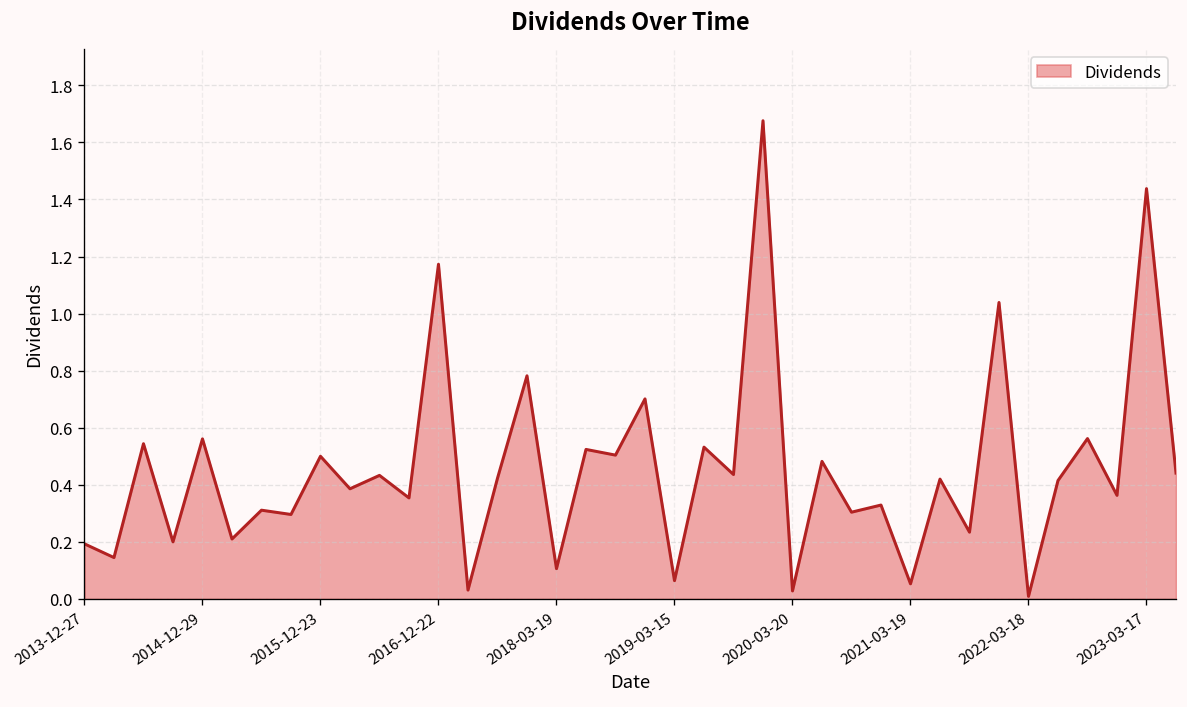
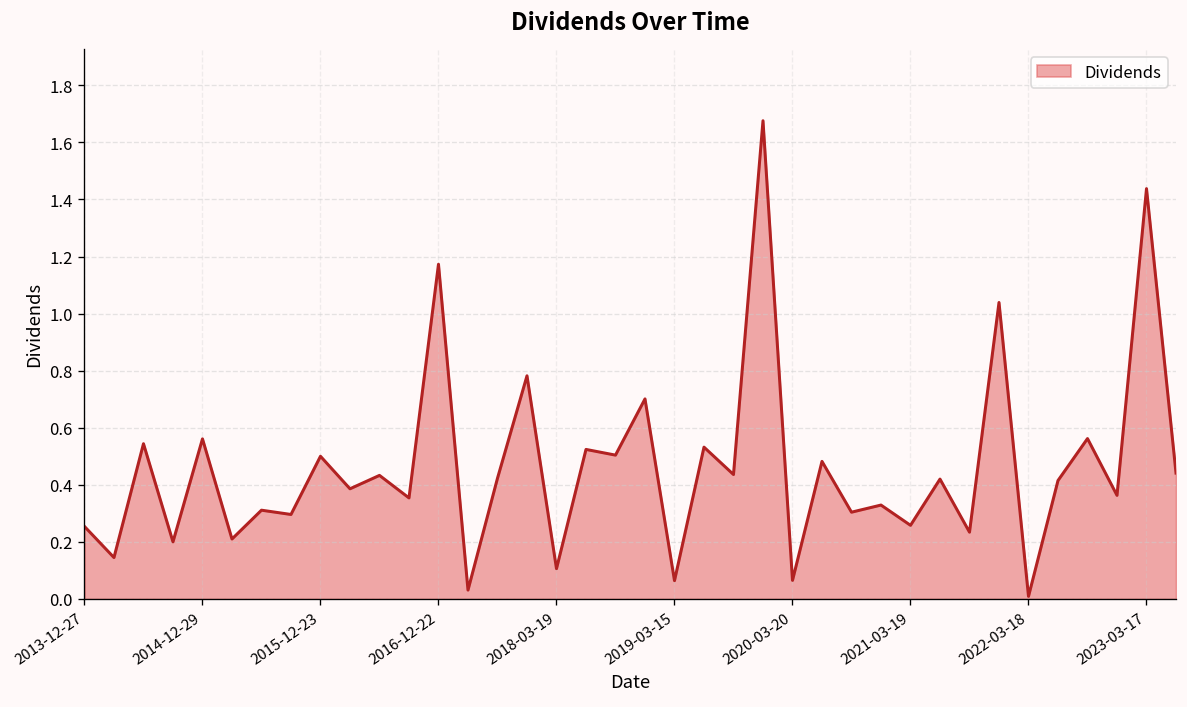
  {
-   "2013-12-27": 0.19,
+   "2013-12-27": 0.25,
    "2014-12-29": 0.56,
    "2015-12-23": 0.50,
    "2016-12-22": 1.17,
    "2018-03-19": 0.11,
    "2019-03-15": 0.06,
-   "2020-03-20": 0.03,
-   "2021-03-19": 0.05,
+   "2020-03-20": 0.07,
+   "2021-03-19": 0.26,
    "2022-03-18": 0.01,
    "2023-03-17": 1.44
  }
